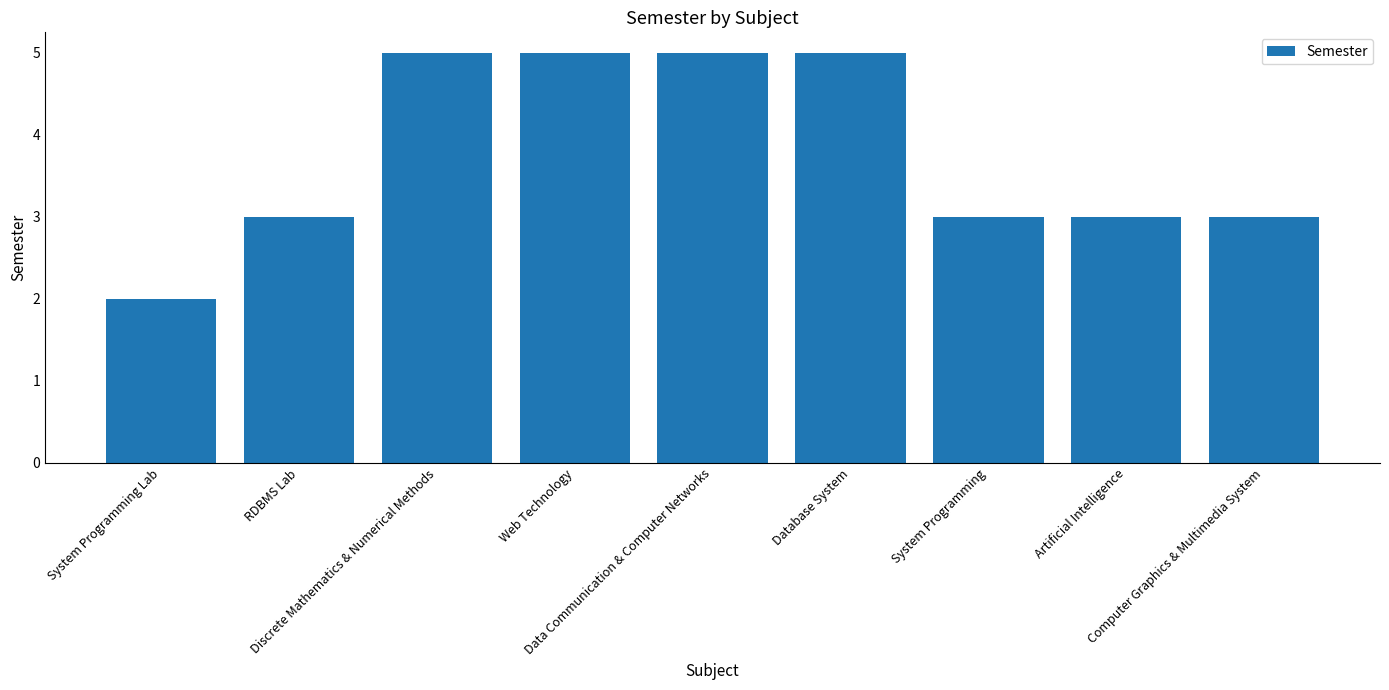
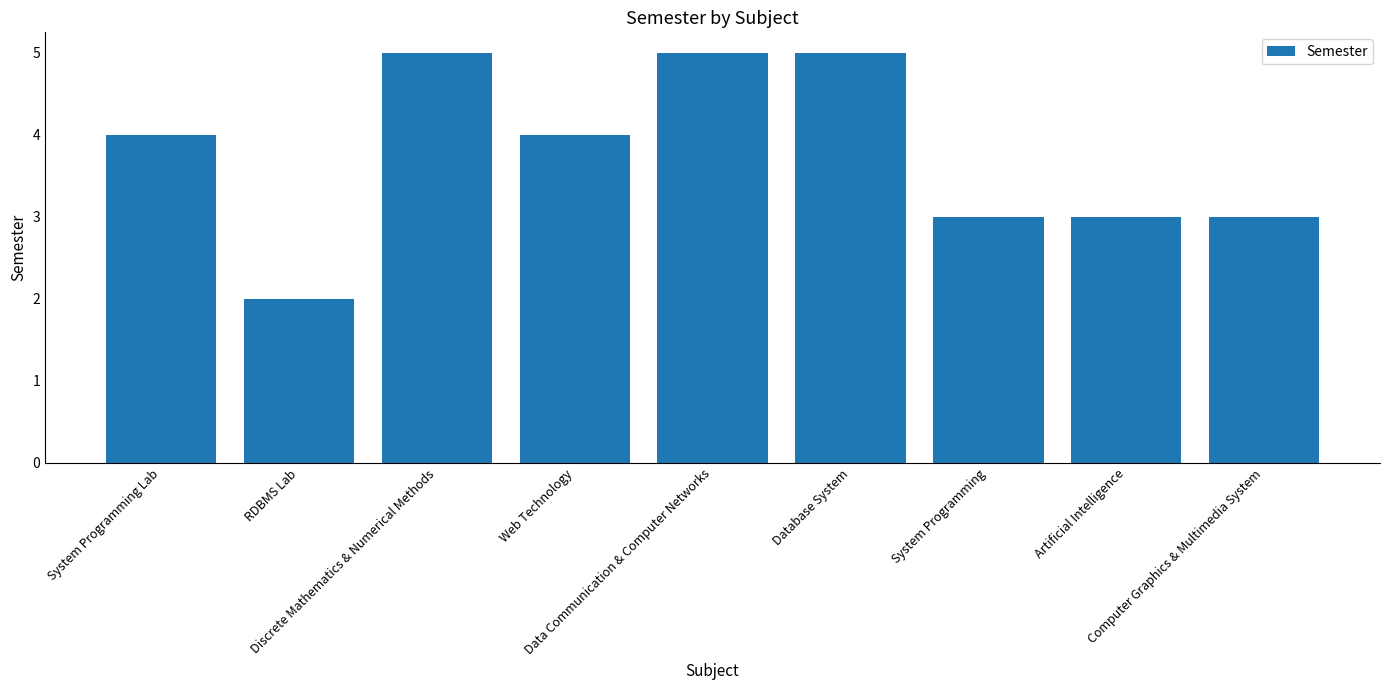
  {
-   "System Programming Lab": 2,
-   "RDBMS Lab": 3,
+   "System Programming Lab": 4,
+   "RDBMS Lab": 2,
    "Discrete Mathematics & Numerical Methods": 5,
-   "Web Technology": 5,
+   "Web Technology": 4,
    "Data Communication & Computer Networks": 5,
    "Database System": 5,
    "System Programming": 3,
    "Artificial Intelligence": 3,
    "Computer Graphics & Multimedia System": 3
  }
